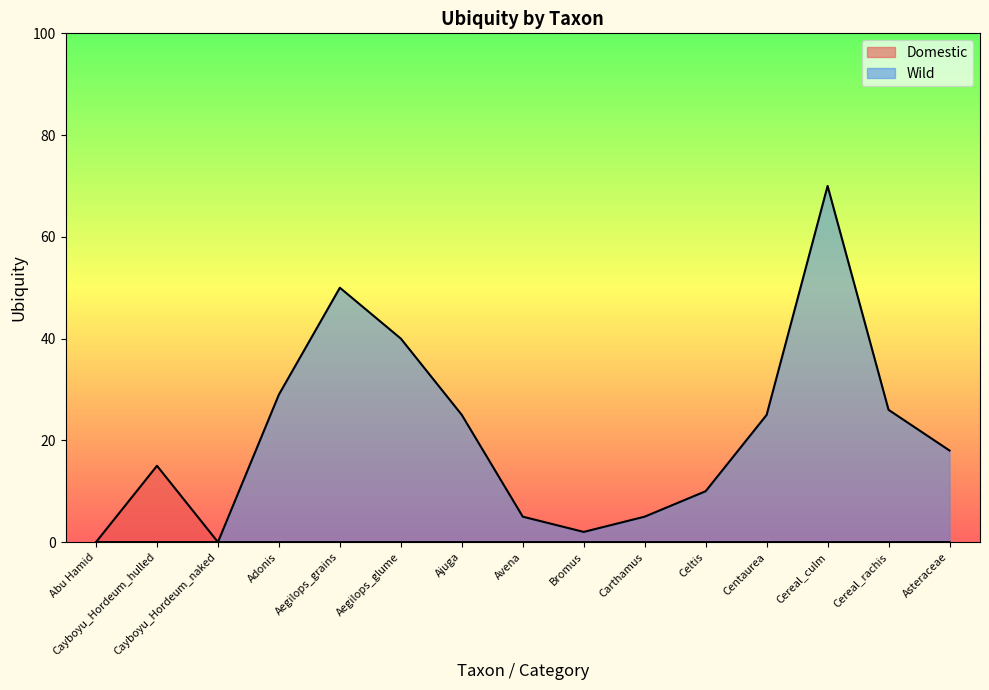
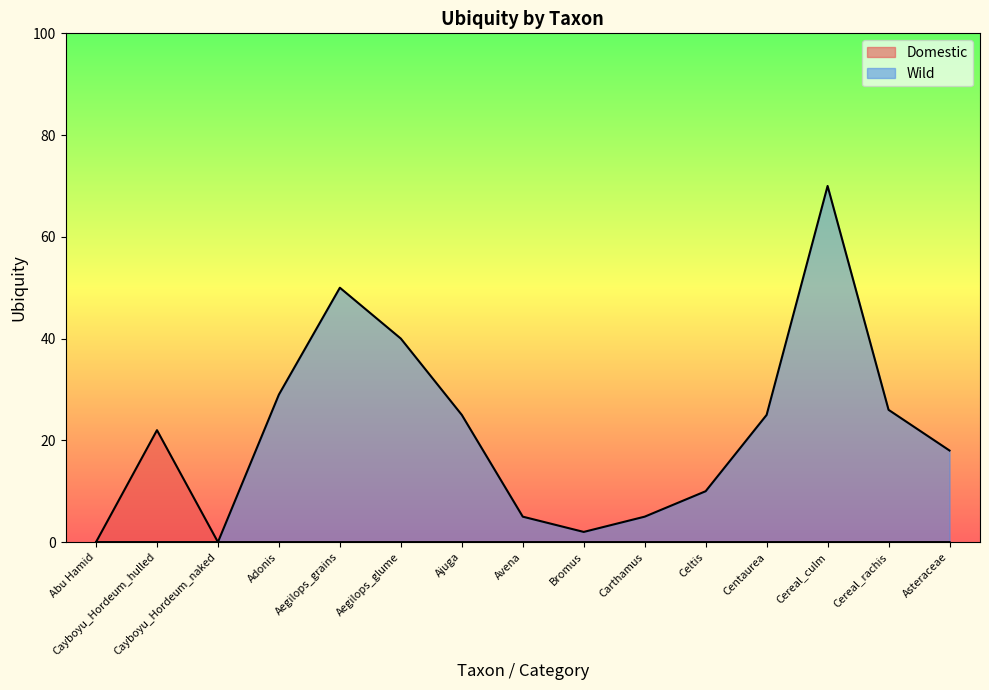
  {
    "Domestic": {
-     "Cayboyu_Hordeum_hulled": 15,
+     "Cayboyu_Hordeum_hulled": 22,
      "Adonis": 0,
      "Aegilops_grains": 0,
      "Aegilops_glume": 0,
      "Ajuga": 0,
      "Avena": 0,
      "Bromus": 0,
      "Carthamus": 0,
      "Celtis": 0,
      "Centaurea": 0,
      "Cereal_culm": 0,
      "Cereal_rachis": 0,
      "Asteraceae": 0
    },
    "Wild": {
      "Cayboyu_Hordeum_hulled": 0,
      "Adonis": 29,
      "Aegilops_grains": 50,
      "Aegilops_glume": 40,
      "Ajuga": 25,
      "Avena": 5,
      "Bromus": 2,
      "Carthamus": 5,
      "Celtis": 10,
      "Centaurea": 25,
      "Cereal_culm": 70,
      "Cereal_rachis": 26,
      "Asteraceae": 18
    }
  }
